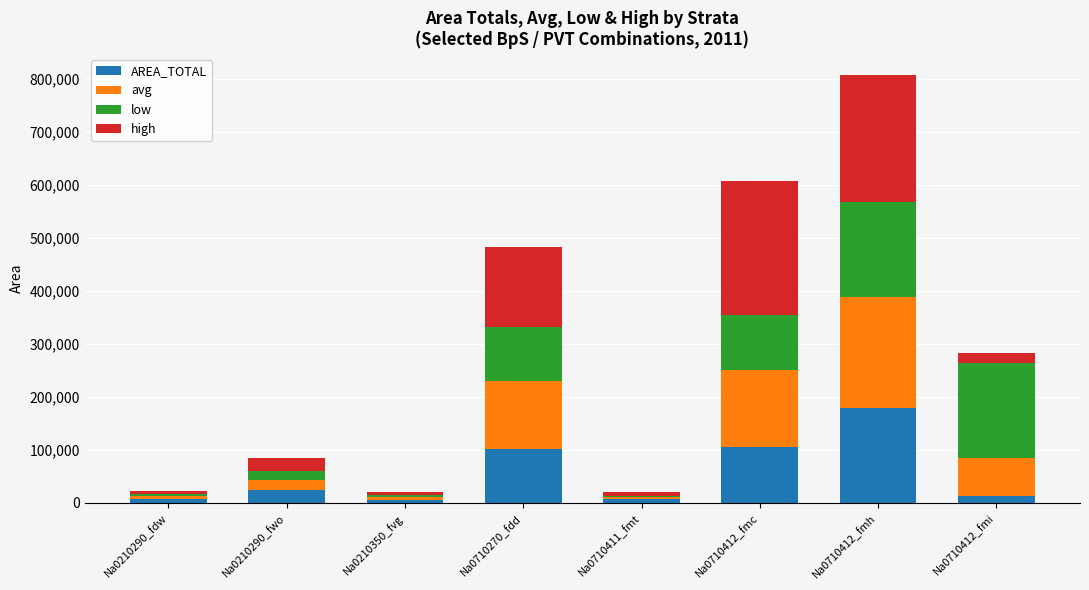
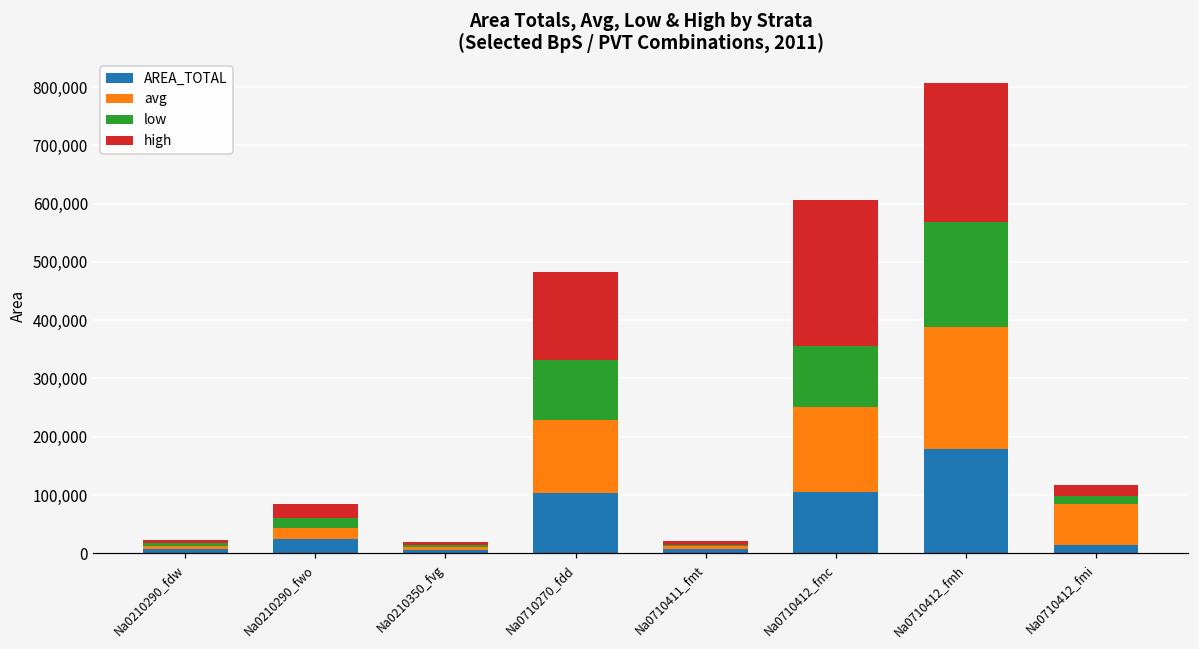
  {
    "AREA_TOTAL": {
      "Na0210290_fdw": "10,000",
      "Na0210290_fwo": "20,000",
      "Na0210350_fvg": "10,000",
      "Na0710270_fdd": "100,000",
      "Na0710411_fmt": "10,000",
      "Na0710412_fmc": "110,000",
      "Na0710412_fmh": "180,000",
      "Na0710412_fmi": "10,000"
    },
    "avg": {
      "Na0210290_fdw": "10,000",
      "Na0210290_fwo": "20,000",
      "Na0710270_fdd": "130,000",
      "Na0710412_fmc": "150,000",
      "Na0710412_fmh": "210,000",
      "Na0710412_fmi": "70,000"
    },
    "low": {
      "Na0210290_fwo": "20,000",
      "Na0710270_fdd": "100,000",
      "Na0710412_fmc": "110,000",
      "Na0710412_fmh": "180,000",
-     "Na0710412_fmi": "180,000"
+     "Na0710412_fmi": "10,000"
    },
    "high": {
      "Na0210290_fdw": "10,000",
      "Na0210290_fwo": "20,000",
      "Na0210350_fvg": "10,000",
      "Na0710270_fdd": "150,000",
      "Na0710411_fmt": "10,000",
      "Na0710412_fmc": "250,000",
      "Na0710412_fmh": "240,000",
      "Na0710412_fmi": "20,000"
    }
  }
